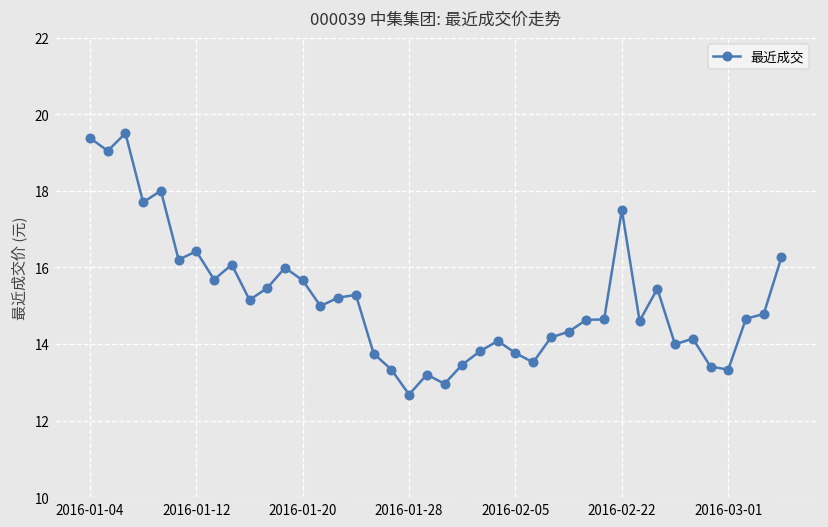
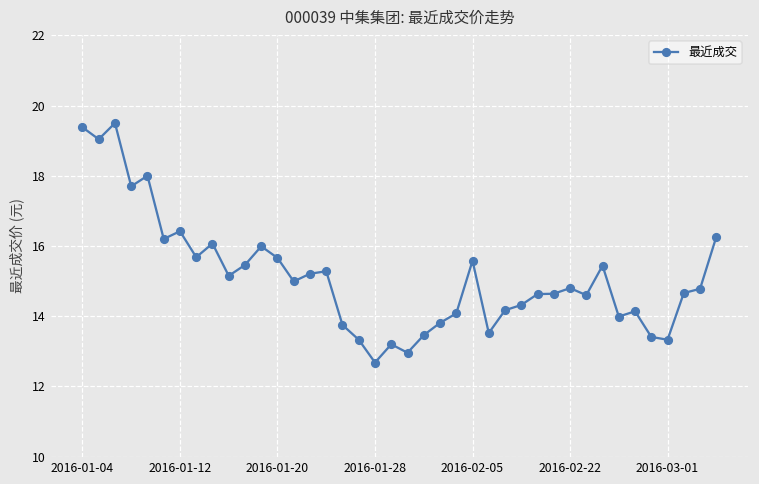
  {
    "2016-01-04": 19.4,
    "2016-01-12": 16.4,
    "2016-01-20": 15.7,
    "2016-01-28": 12.7,
-   "2016-02-05": 13.8,
-   "2016-02-22": 17.5,
+   "2016-02-05": 15.6,
+   "2016-02-22": 14.8,
    "2016-03-01": 13.3
  }
